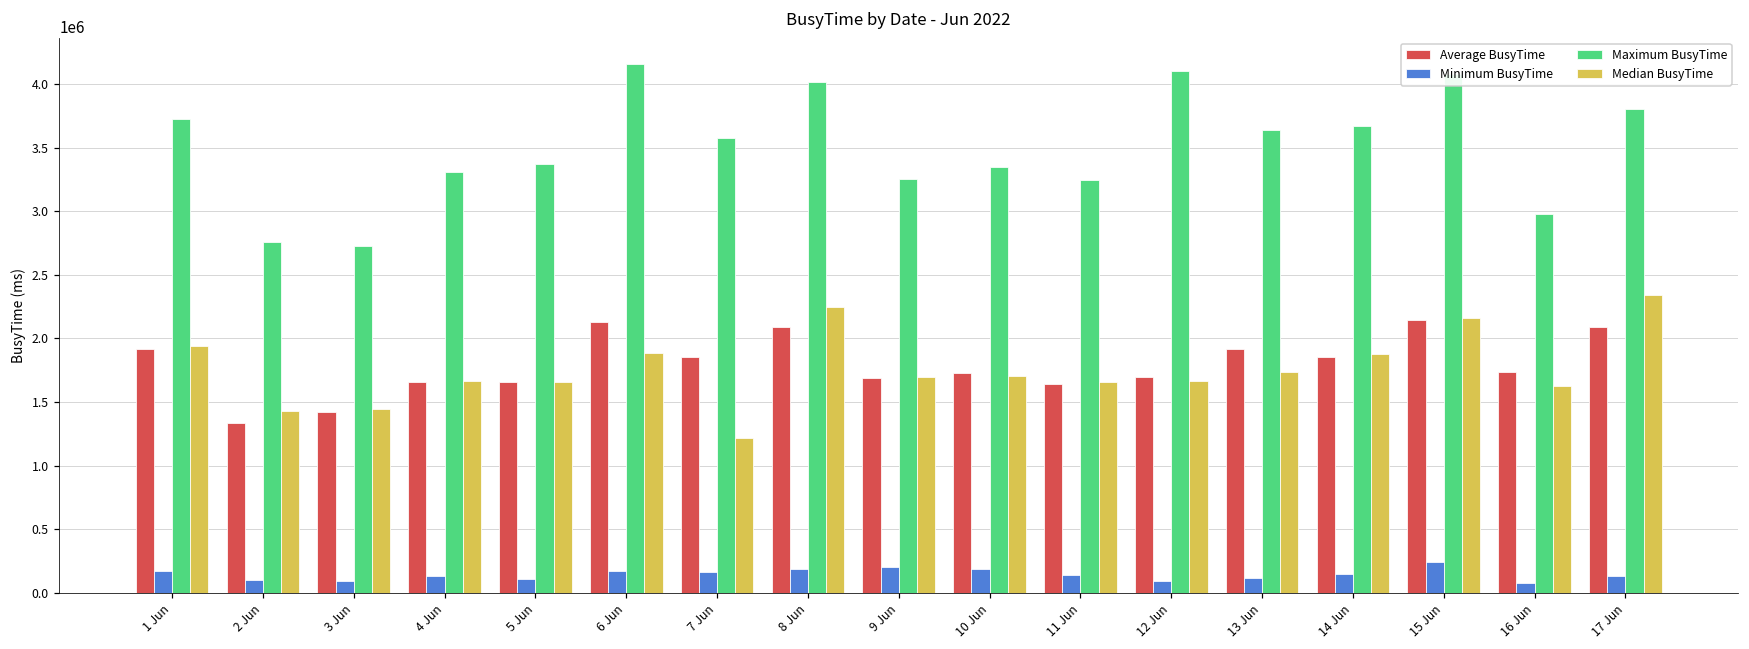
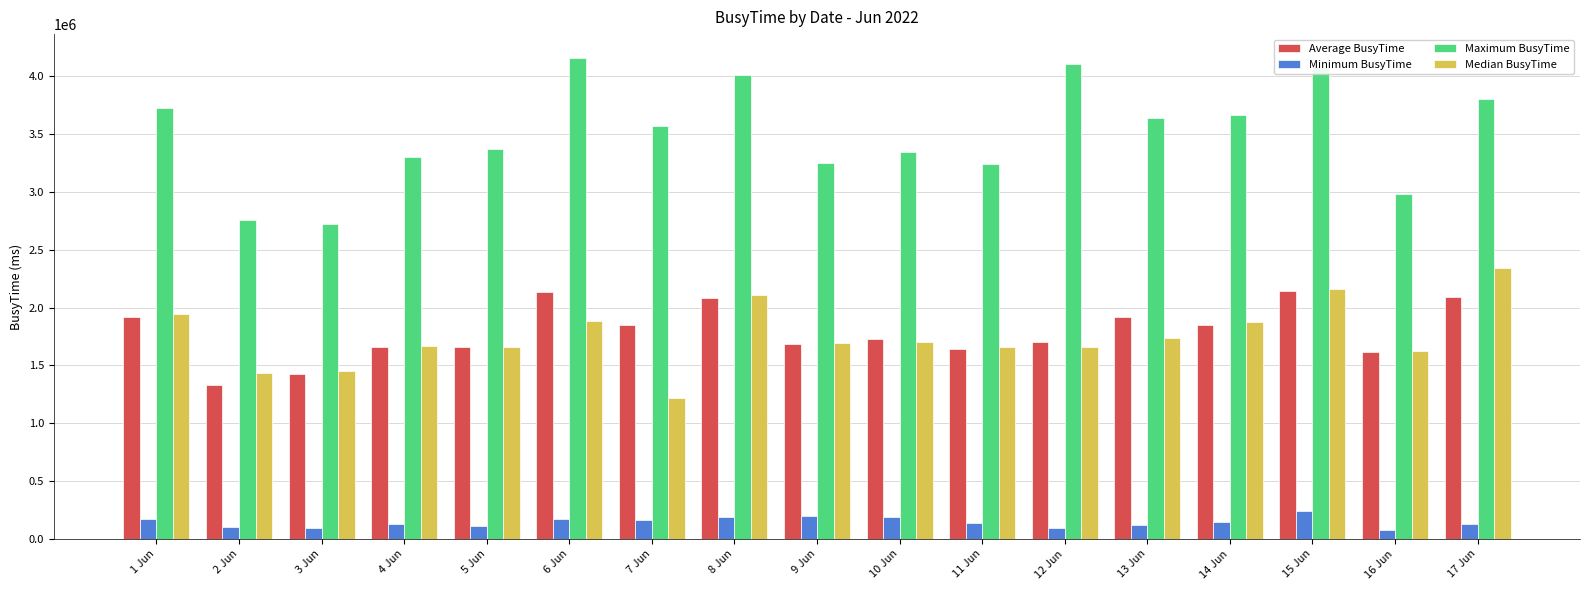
  {
    "Average BusyTime": {
      "1 Jun": 1920000,
      "2 Jun": 1330000,
      "3 Jun": 1420000,
      "4 Jun": 1660000,
      "5 Jun": 1660000,
      "6 Jun": 2130000,
      "7 Jun": 1850000,
      "8 Jun": 2090000,
      "9 Jun": 1690000,
      "10 Jun": 1730000,
      "11 Jun": 1640000,
      "12 Jun": 1700000,
      "13 Jun": 1920000,
      "14 Jun": 1850000,
      "15 Jun": 2150000,
-     "16 Jun": 1740000,
+     "16 Jun": 1620000,
      "17 Jun": 2090000
    },
    "Minimum BusyTime": {
      "1 Jun": 180000,
      "2 Jun": 100000,
      "3 Jun": 90000,
      "4 Jun": 130000,
      "5 Jun": 110000,
      "6 Jun": 180000,
      "7 Jun": 160000,
      "8 Jun": 190000,
      "9 Jun": 200000,
      "10 Jun": 190000,
      "11 Jun": 140000,
      "12 Jun": 100000,
      "13 Jun": 120000,
      "14 Jun": 150000,
      "15 Jun": 240000,
      "16 Jun": 80000,
      "17 Jun": 130000
    },
    "Maximum BusyTime": {
      "1 Jun": 3720000,
      "2 Jun": 2760000,
      "3 Jun": 2720000,
      "4 Jun": 3300000,
      "5 Jun": 3370000,
      "6 Jun": 4160000,
      "7 Jun": 3570000,
      "8 Jun": 4010000,
      "9 Jun": 3250000,
      "10 Jun": 3350000,
      "11 Jun": 3240000,
      "12 Jun": 4100000,
      "13 Jun": 3640000,
      "14 Jun": 3670000,
      "16 Jun": 2980000,
      "17 Jun": 3800000
    },
    "Median BusyTime": {
      "1 Jun": 1940000,
      "2 Jun": 1430000,
      "3 Jun": 1450000,
      "4 Jun": 1670000,
      "5 Jun": 1660000,
      "6 Jun": 1890000,
      "7 Jun": 1220000,
-     "8 Jun": 2250000,
+     "8 Jun": 2110000,
      "9 Jun": 1700000,
      "10 Jun": 1710000,
      "11 Jun": 1660000,
      "12 Jun": 1660000,
      "13 Jun": 1740000,
      "14 Jun": 1870000,
      "15 Jun": 2160000,
      "16 Jun": 1630000,
      "17 Jun": 2340000
    }
  }
